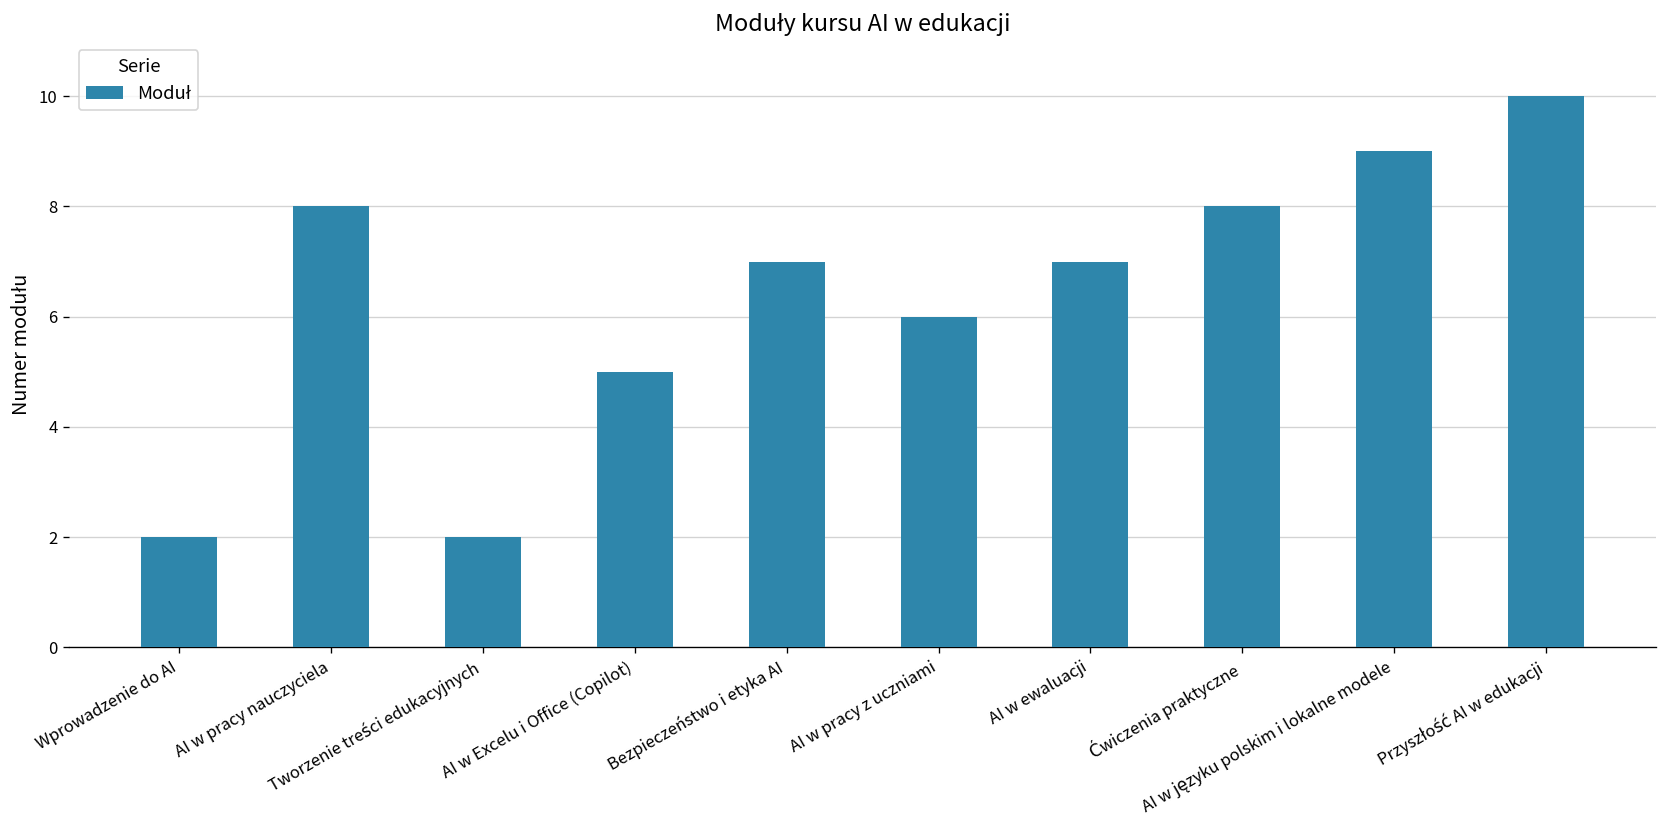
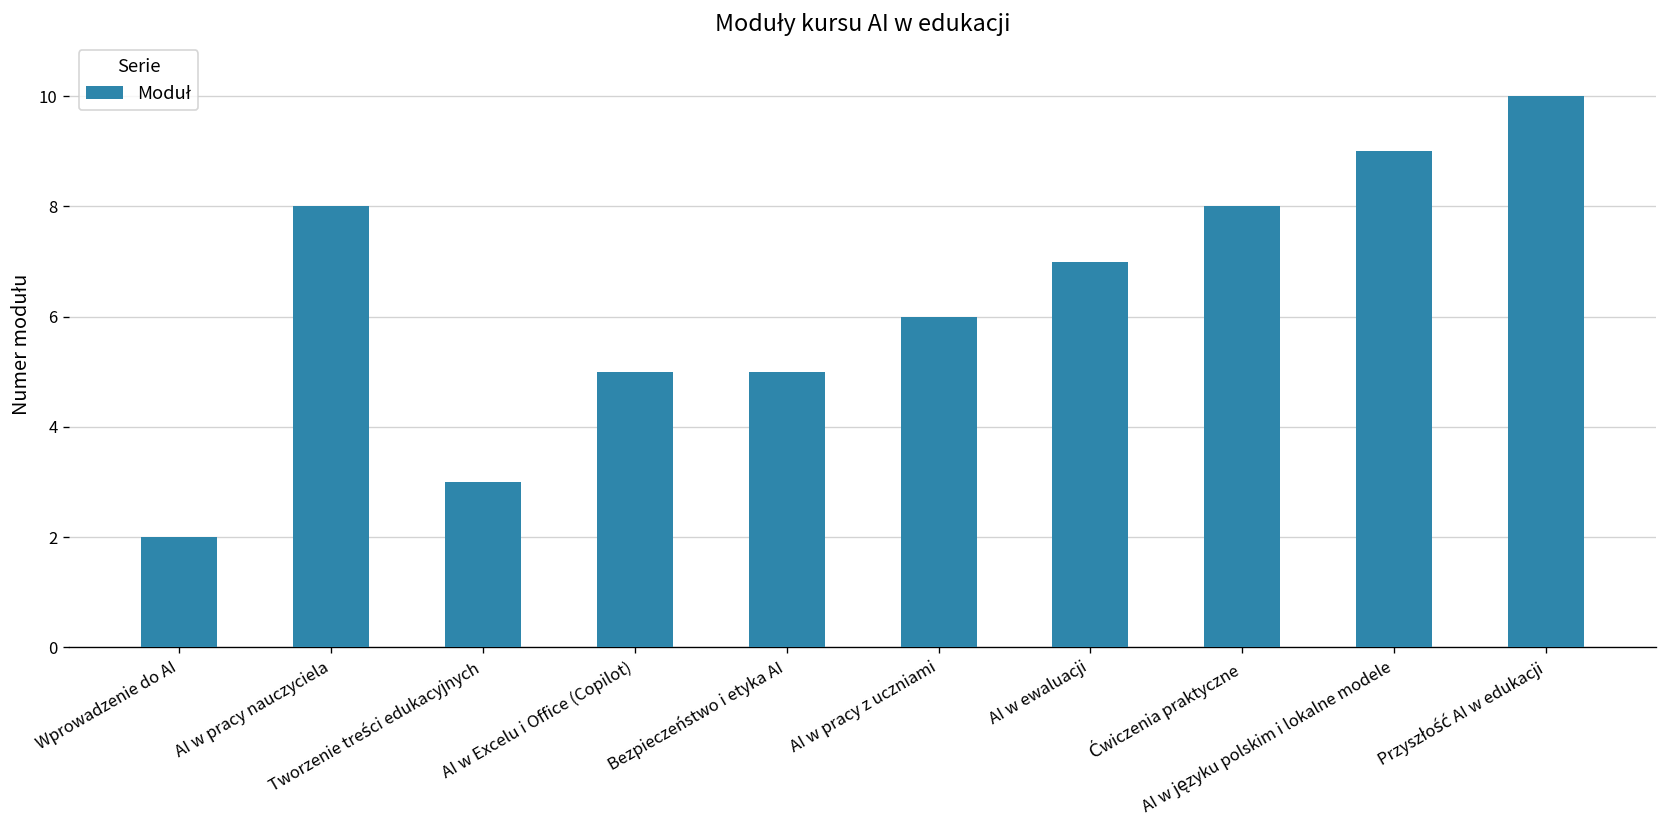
  {
    "Wprowadzenie do AI": 2,
    "AI w pracy nauczyciela": 8,
-   "Tworzenie treści edukacyjnych": 2,
+   "Tworzenie treści edukacyjnych": 3,
    "AI w Excelu i Office (Copilot)": 5,
-   "Bezpieczeństwo i etyka AI": 7,
+   "Bezpieczeństwo i etyka AI": 5,
    "AI w pracy z uczniami": 6,
    "AI w ewaluacji": 7,
    "Ćwiczenia praktyczne": 8,
    "AI w języku polskim i lokalne modele": 9,
    "Przyszłość AI w edukacji": 10
  }
